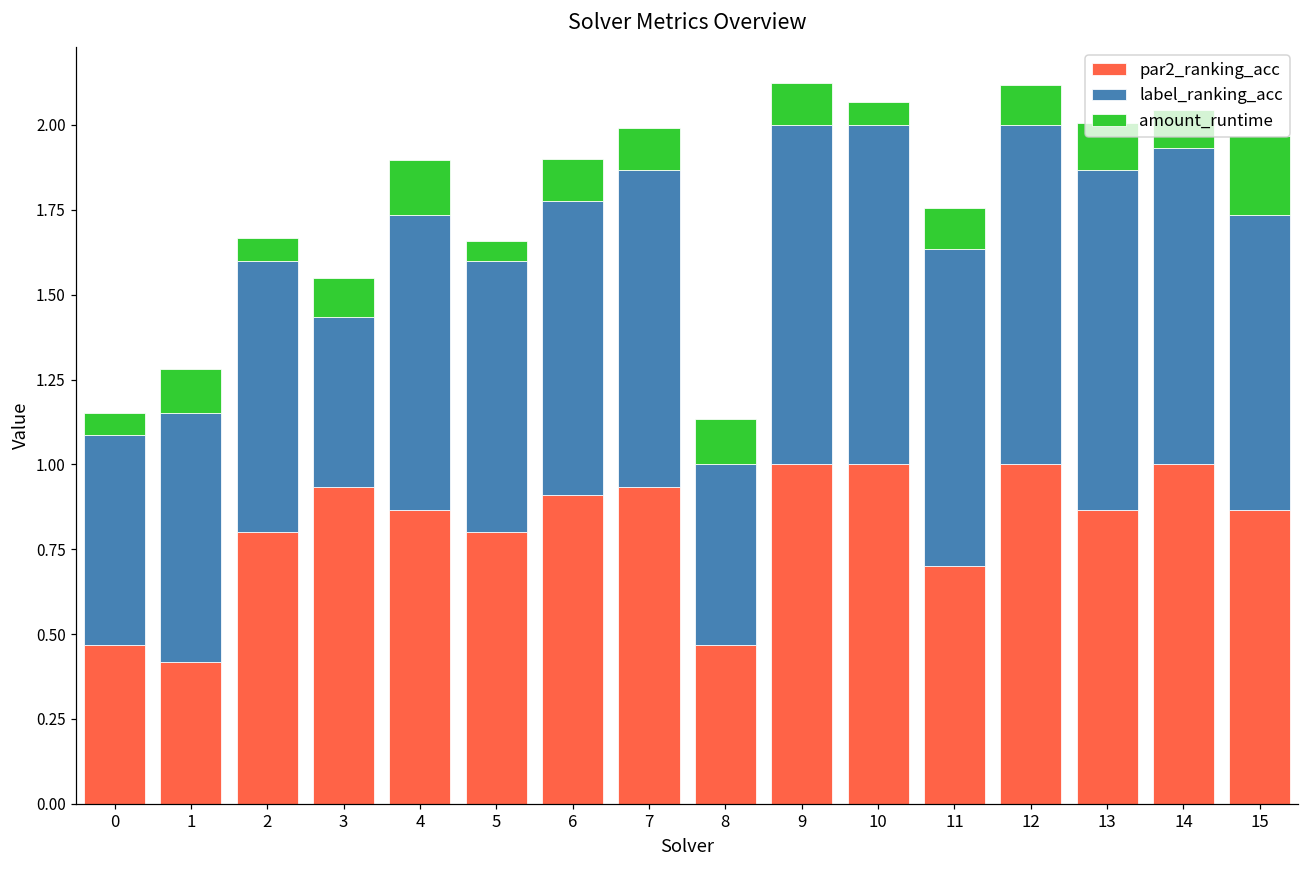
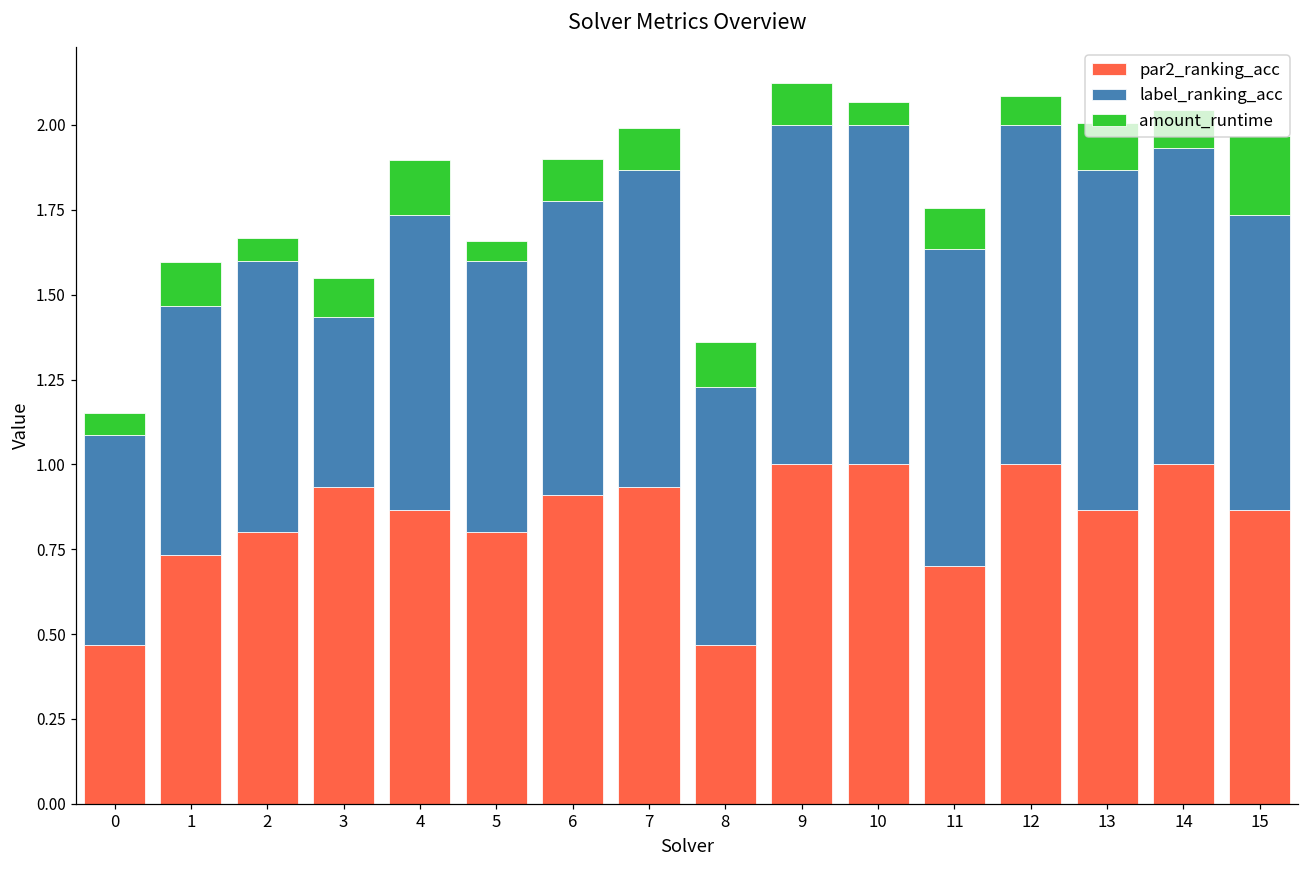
  {
    "par2_ranking_acc": {
      "0": 0.47,
-     "1": 0.42,
+     "1": 0.73,
      "2": 0.80,
      "3": 0.93,
      "4": 0.87,
      "5": 0.80,
      "6": 0.91,
      "7": 0.93,
      "8": 0.47,
      "9": 1.00,
      "10": 1.00,
      "11": 0.70,
      "12": 1.00,
      "13": 0.87,
      "14": 1.00,
      "15": 0.87
    },
    "label_ranking_acc": {
      "0": 0.62,
      "1": 0.73,
      "2": 0.80,
      "3": 0.50,
      "4": 0.87,
      "5": 0.80,
      "6": 0.87,
      "7": 0.93,
-     "8": 0.53,
+     "8": 0.76,
      "9": 1.00,
      "10": 1.00,
      "11": 0.93,
      "12": 1.00,
      "13": 1.00,
      "14": 0.93,
      "15": 0.87
    },
    "amount_runtime": {
      "0": 0.06,
      "1": 0.13,
      "2": 0.07,
      "3": 0.12,
      "4": 0.16,
      "5": 0.06,
      "6": 0.12,
      "7": 0.13,
      "8": 0.13,
      "9": 0.12,
      "10": 0.07,
      "11": 0.12,
-     "12": 0.12
+     "12": 0.09
    }
  }
